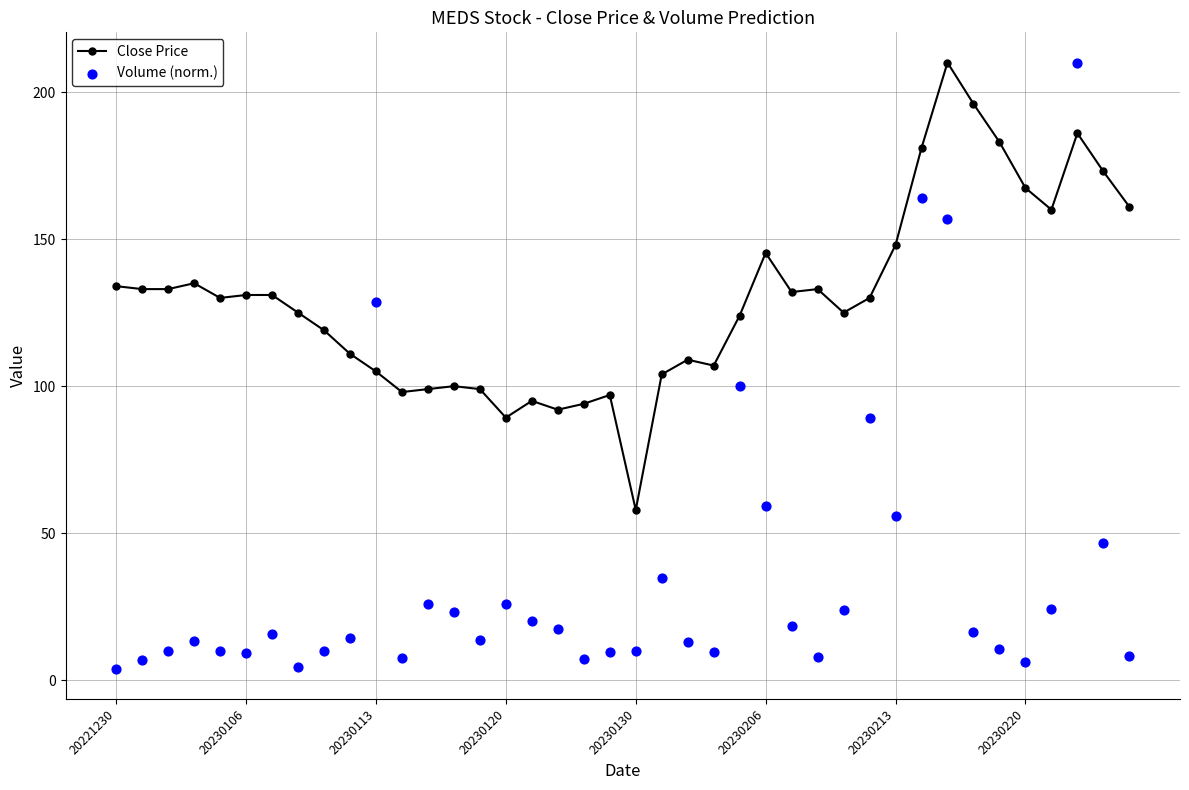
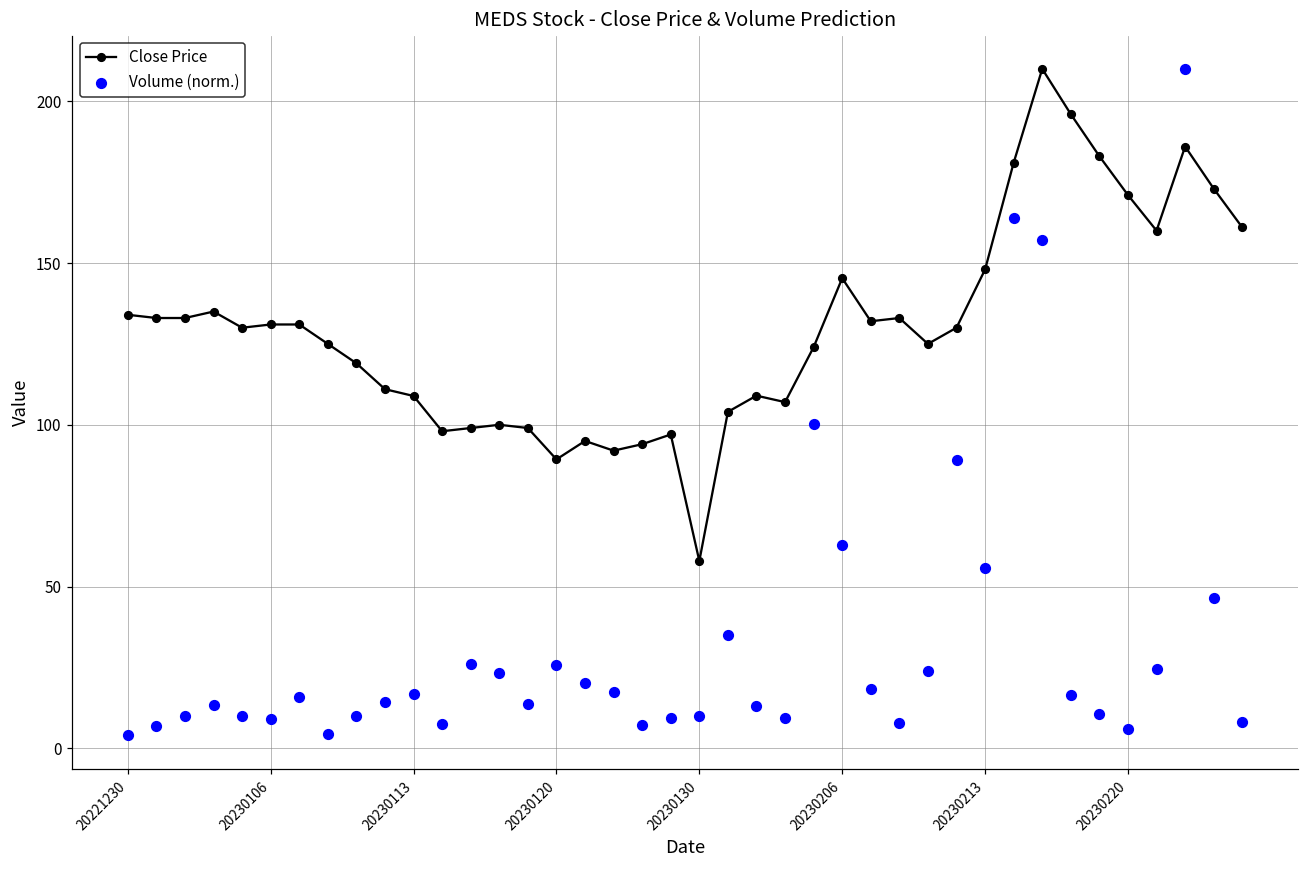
  {
    "Close Price": {
      "20221230": 134,
      "20230106": 131,
-     "20230113": 105,
+     "20230113": 109,
      "20230120": 89,
      "20230130": 58,
      "20230206": 145,
      "20230213": 148,
-     "20230220": 167
+     "20230220": 171
    },
    "Volume (norm.)": {
-     "20230113": 129,
-     "20230206": 59
+     "20230113": 17,
+     "20230206": 63
    }
  }
